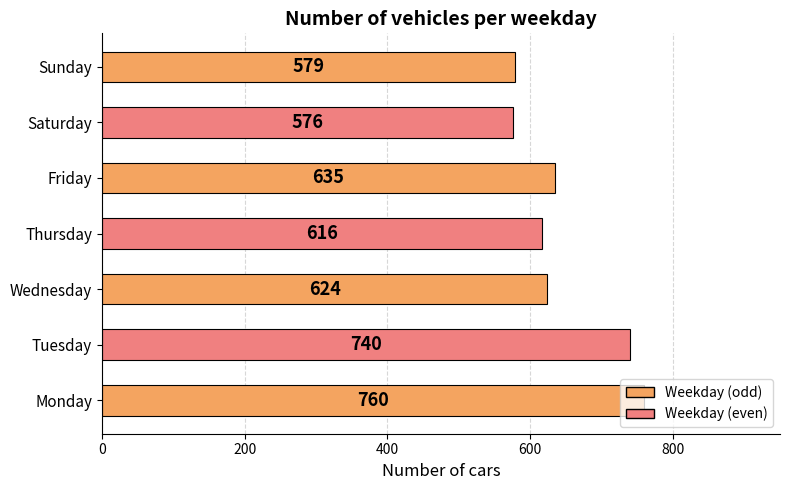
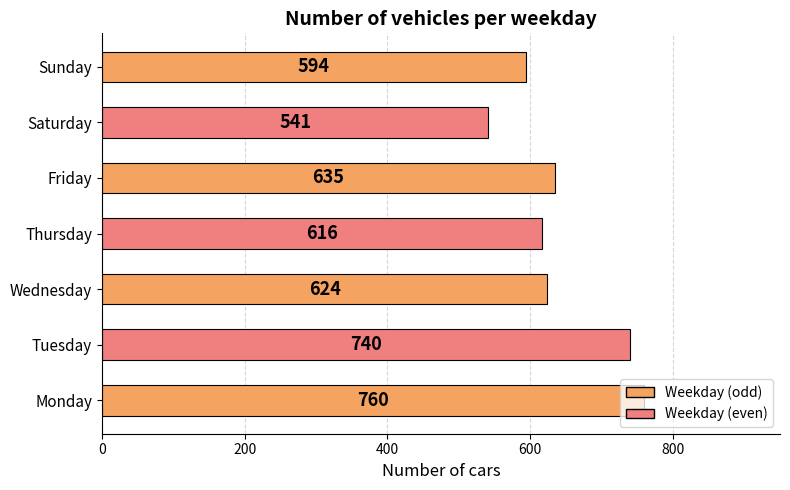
  {
-   "Sunday": 579,
-   "Saturday": 576,
+   "Sunday": 594,
+   "Saturday": 541,
    "Friday": 635,
    "Thursday": 616,
    "Wednesday": 624,
    "Tuesday": 740
  }
